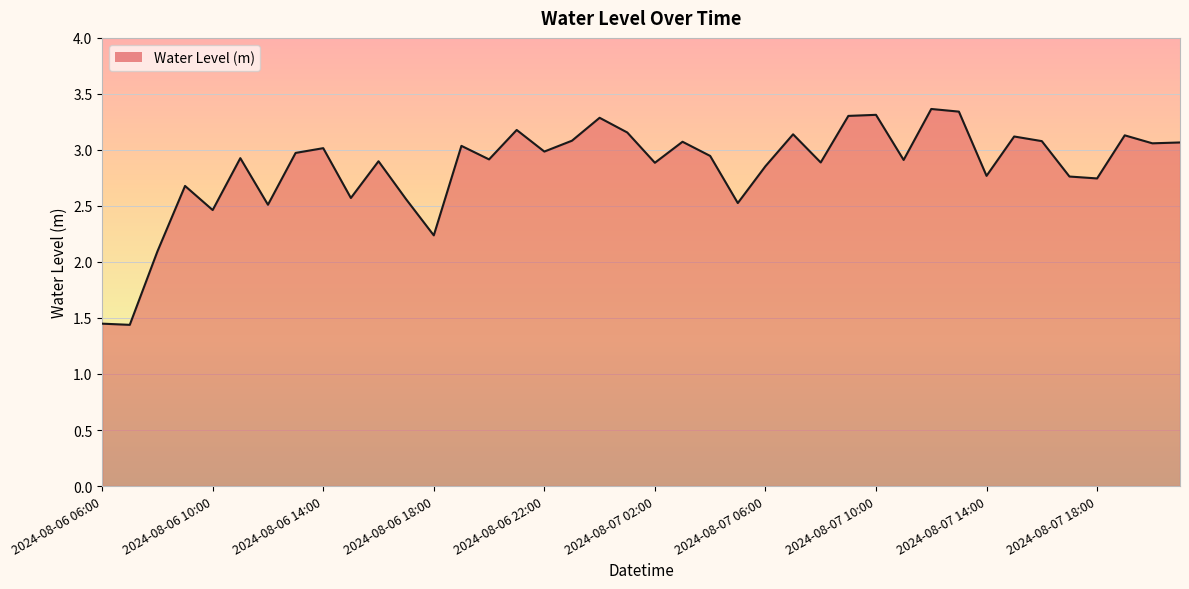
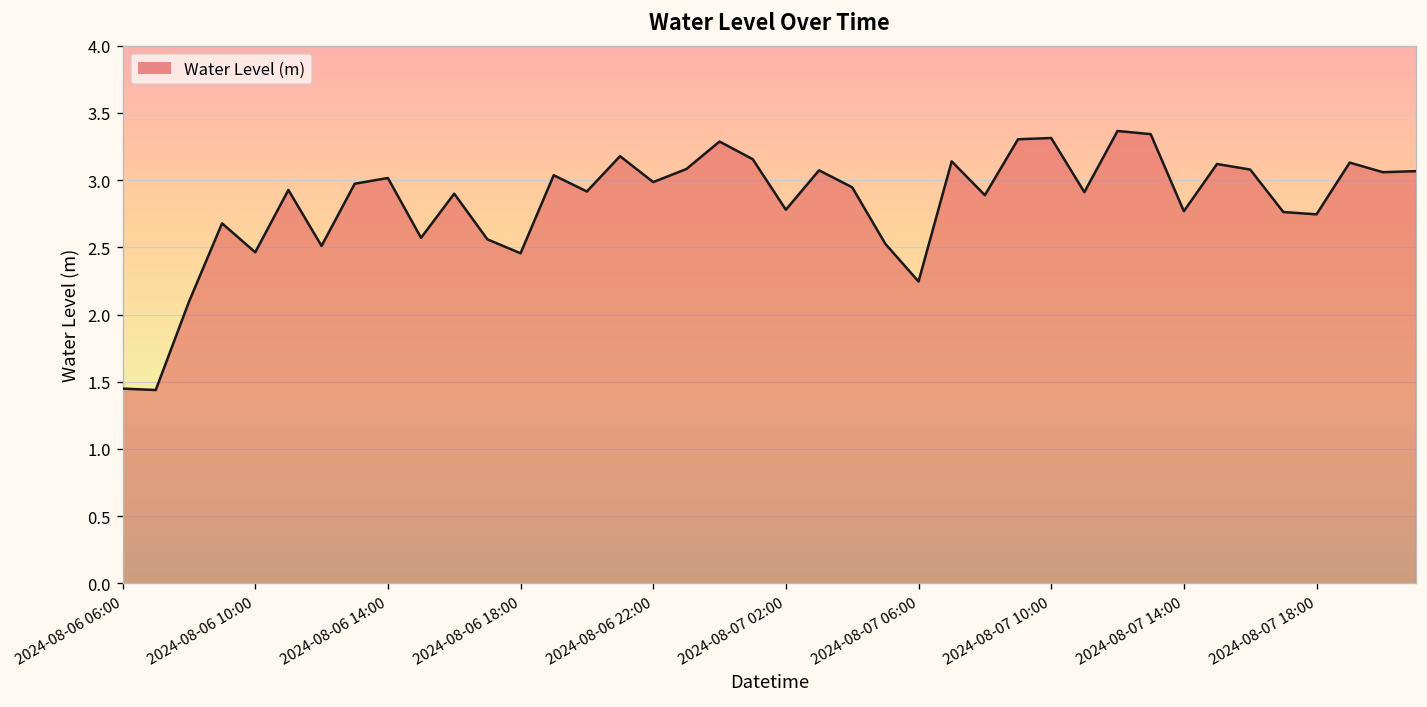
  {
    "2024-08-06 06:00": 1.45,
    "2024-08-06 10:00": 2.46,
    "2024-08-06 14:00": 3.02,
-   "2024-08-06 18:00": 2.24,
+   "2024-08-06 18:00": 2.46,
    "2024-08-06 22:00": 2.99,
-   "2024-08-07 02:00": 2.89,
-   "2024-08-07 06:00": 2.85,
+   "2024-08-07 02:00": 2.78,
+   "2024-08-07 06:00": 2.25,
    "2024-08-07 10:00": 3.31,
    "2024-08-07 14:00": 2.77,
    "2024-08-07 18:00": 2.75
  }
